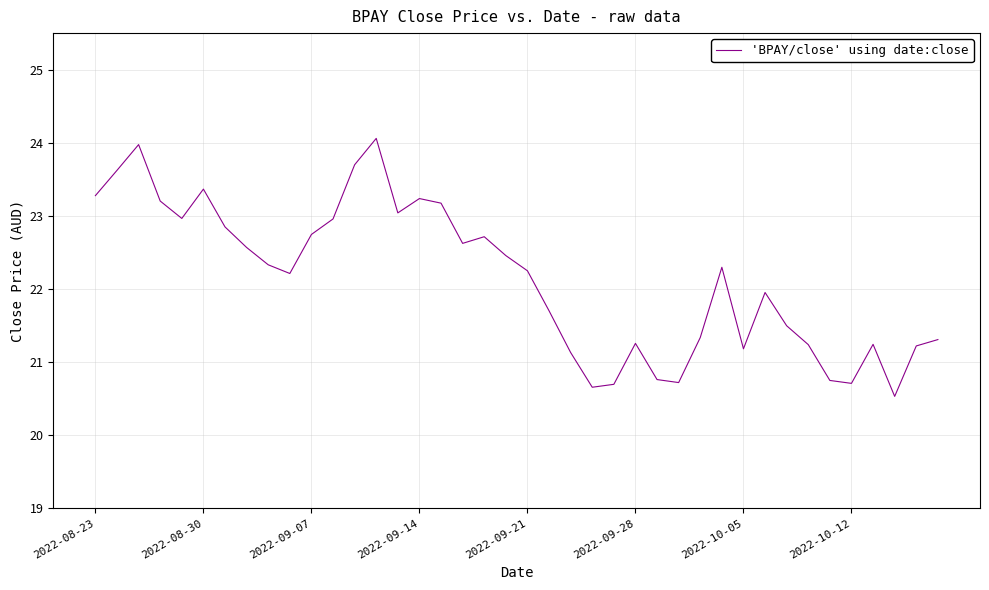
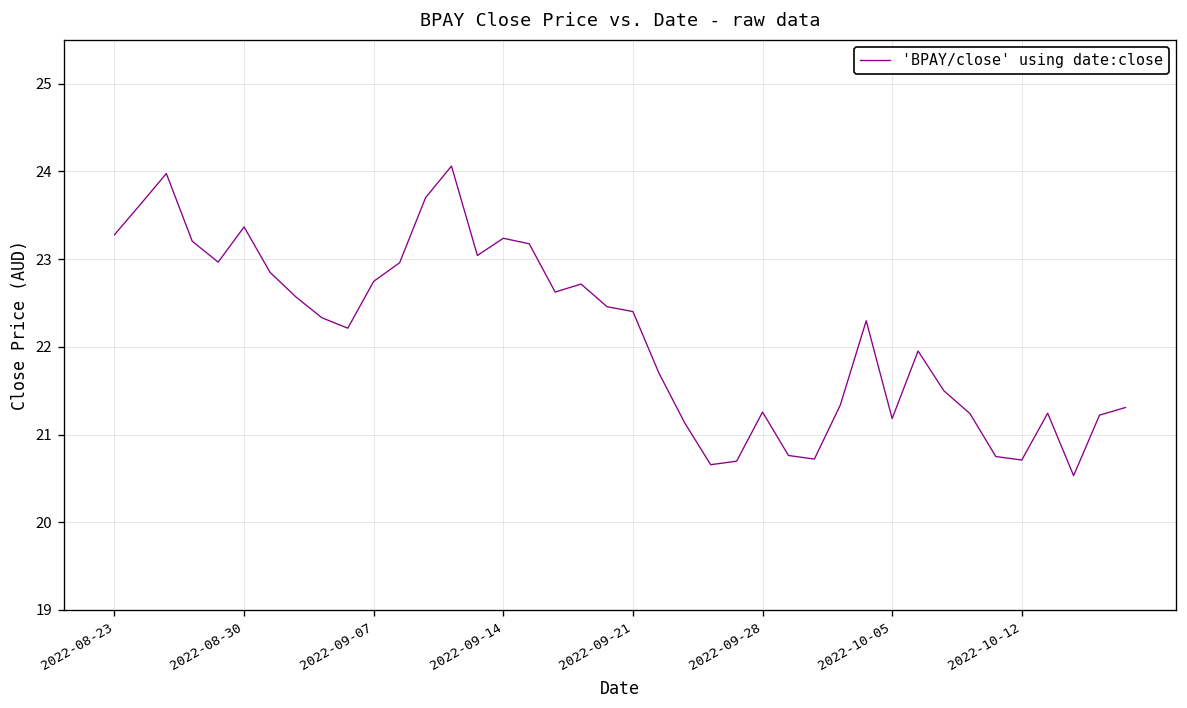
  {
    "2022-08-23": 23.3,
    "2022-08-30": 23.4,
    "2022-09-07": 22.7,
    "2022-09-14": 23.2,
-   "2022-09-21": 22.2,
+   "2022-09-21": 22.4,
    "2022-09-28": 21.3,
    "2022-10-05": 21.2,
    "2022-10-12": 20.7
  }
